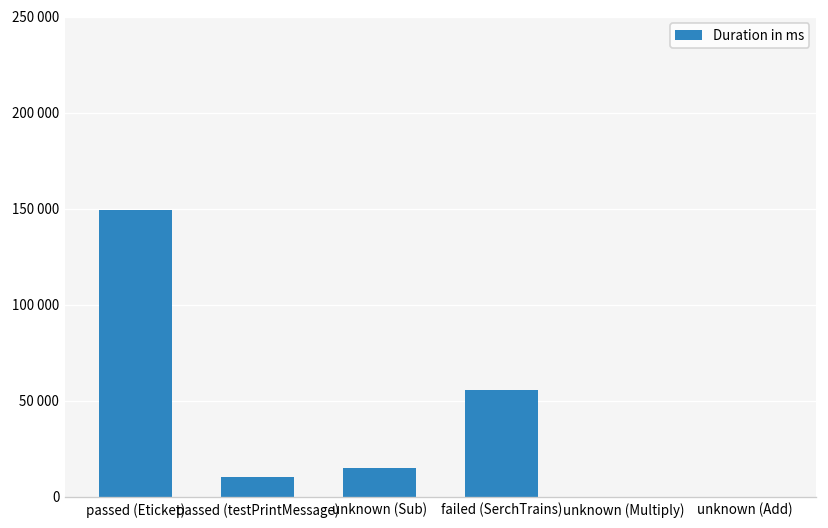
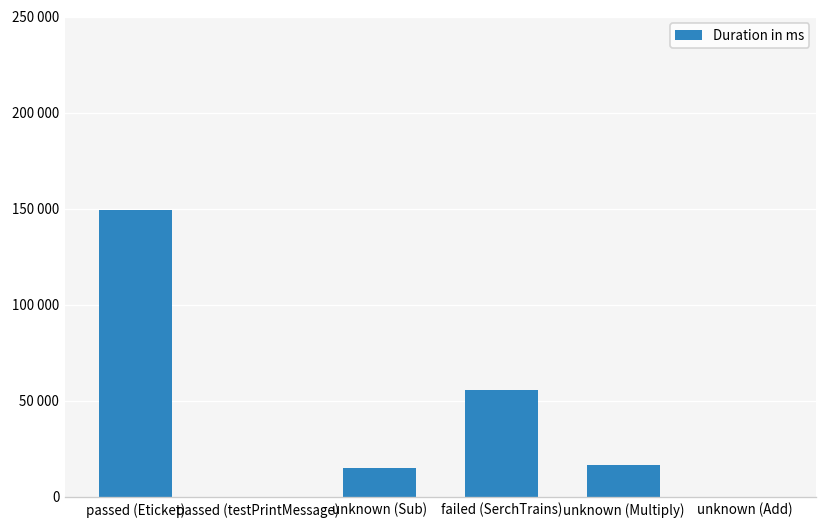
  {
    "passed (Eticket)": 149000,
-   "passed (testPrintMessage)": 10000,
+   "passed (testPrintMessage)": 0,
    "unknown (Sub)": 15000,
    "failed (SerchTrains)": 55000,
-   "unknown (Multiply)": 0,
+   "unknown (Multiply)": 17000,
    "unknown (Add)": 0
  }
